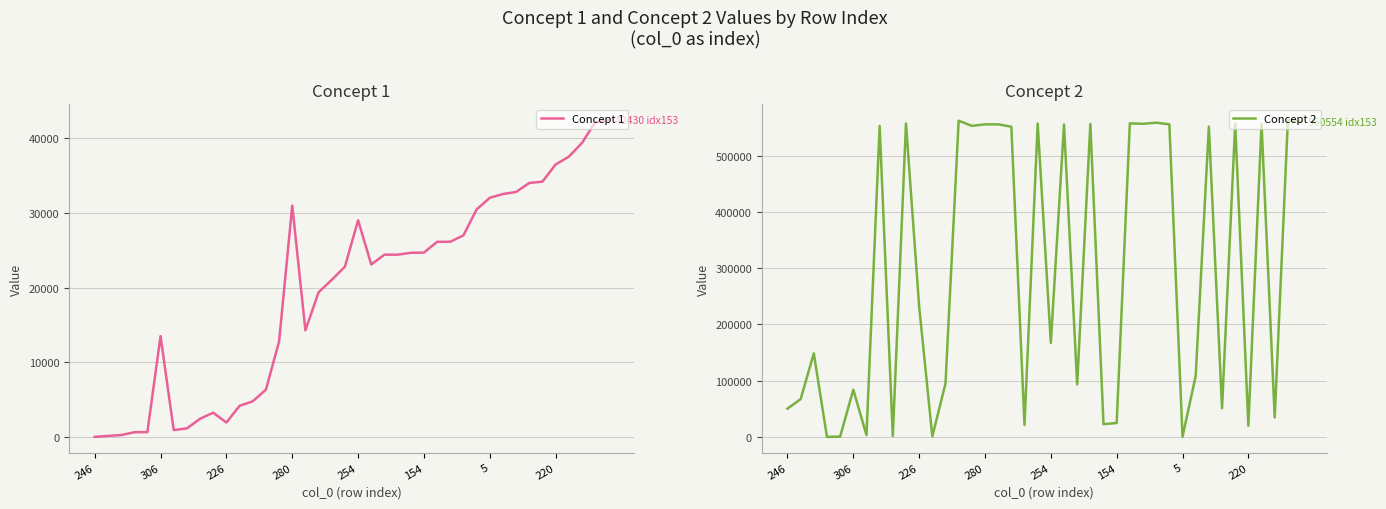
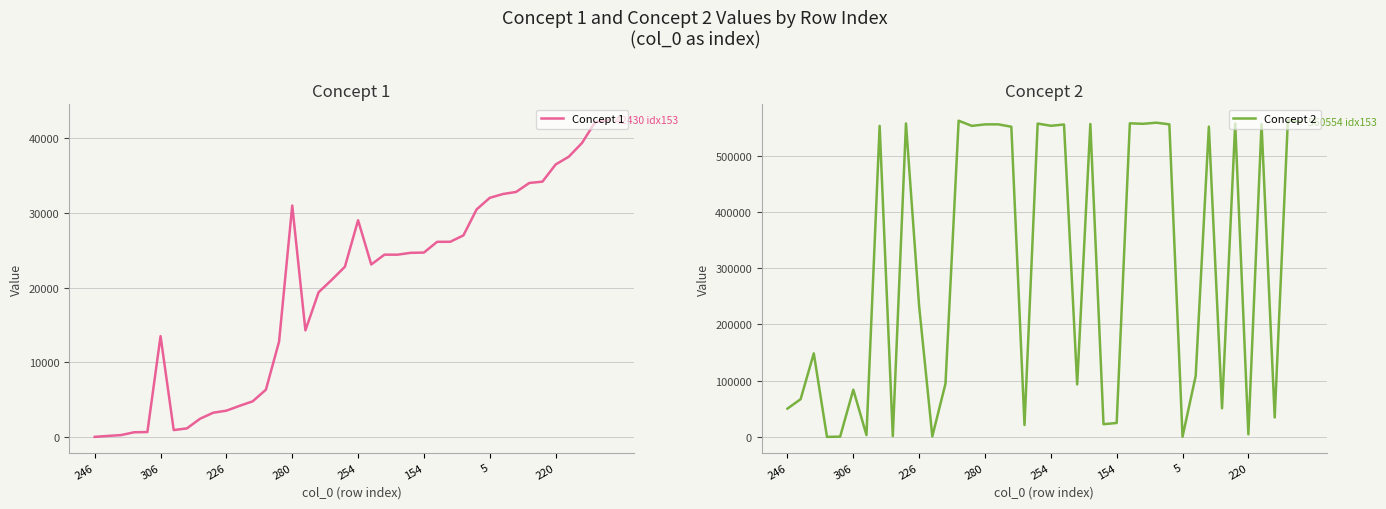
  {
    "Concept 1": {
      "246": 0,
      "306": 14000,
-     "226": 2000,
+     "226": 4000,
      "280": 31000,
      "254": 29000,
      "154": 25000,
      "5": 32000,
      "220": 36000
    },
    "Concept 2": {
      "246": 50000,
      "306": 80000,
      "226": 230000,
      "280": 560000,
-     "254": 170000,
+     "254": 550000,
      "154": 20000,
      "5": 0,
-     "220": 20000
+     "220": 0
    }
  }
